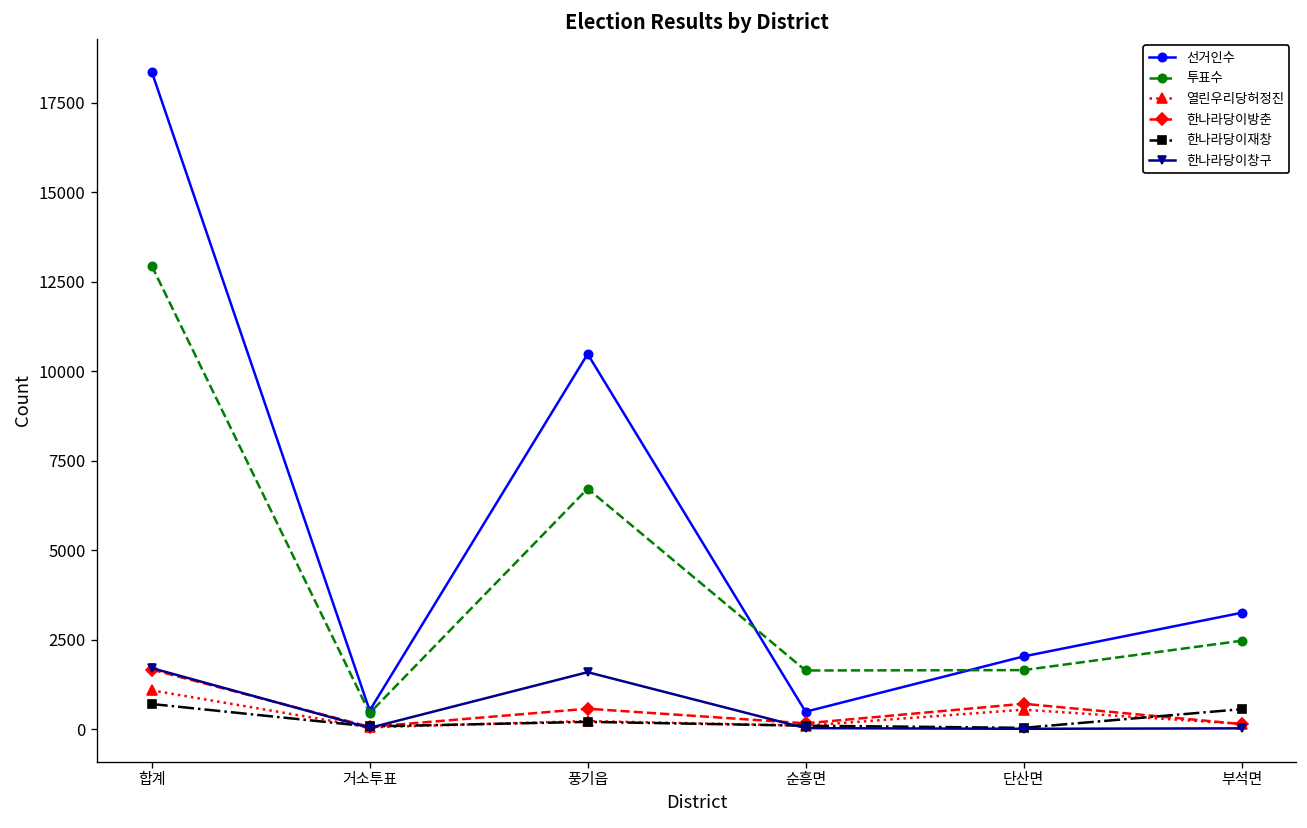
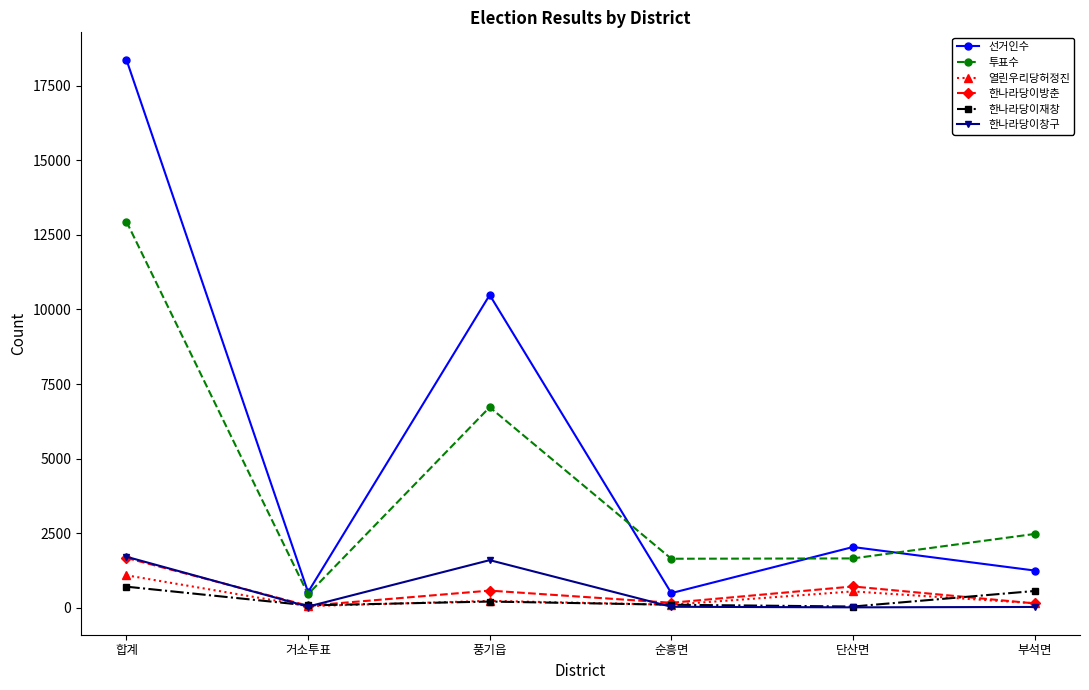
  {
    "선거인수": {
      "합계": 18400,
      "풍기읍": 10500,
      "순흥면": 500,
      "단산면": 2000,
-     "부석면": 3300
+     "부석면": 1200
    },
    "투표수": {
      "합계": 12900,
      "풍기읍": 6700,
      "순흥면": 1600,
      "단산면": 1700,
      "부석면": 2500
    },
    "한나라당이재창": {
      "합계": 700,
      "부석면": 600
    },
    "한나라당이창구": {
      "풍기읍": 1600,
      "부석면": 0
    }
  }
